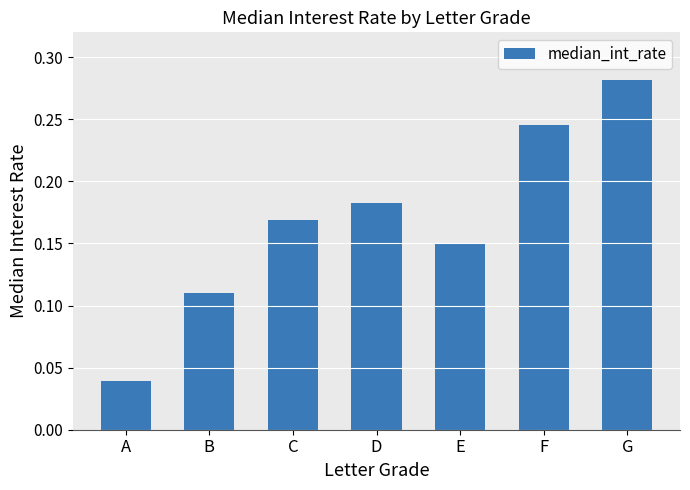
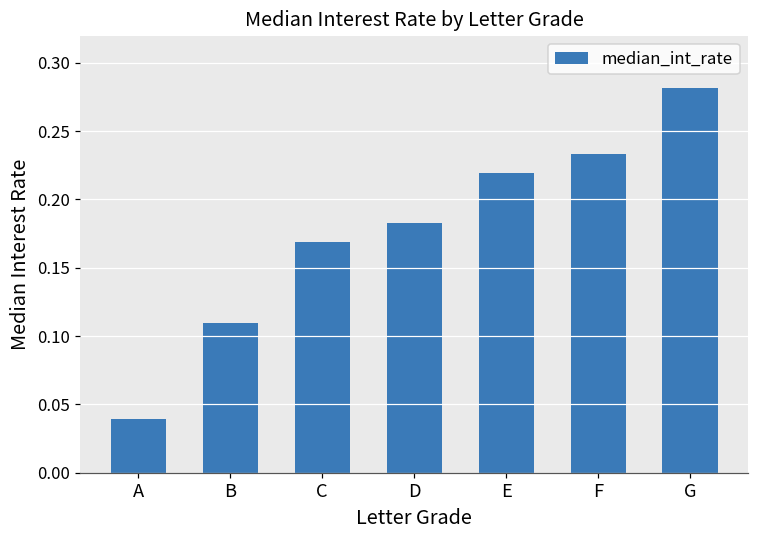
  {
    "A": 0.039,
    "B": 0.110,
    "C": 0.169,
    "D": 0.182,
-   "E": 0.151,
-   "F": 0.245,
+   "E": 0.220,
+   "F": 0.233,
    "G": 0.281
  }
